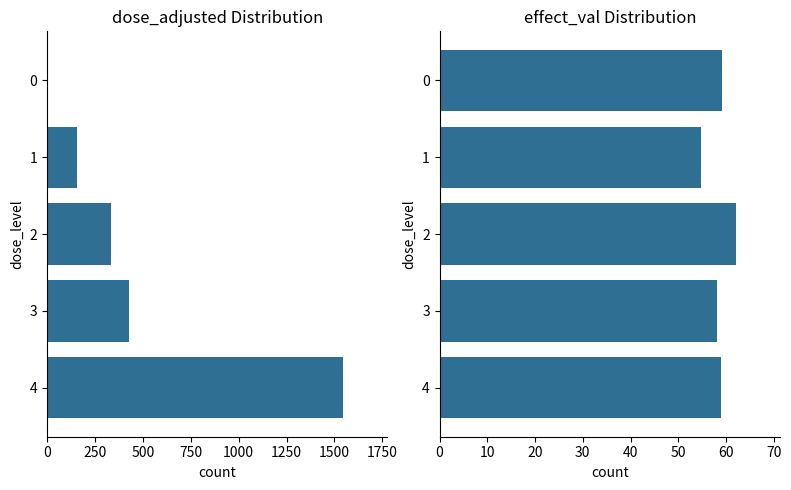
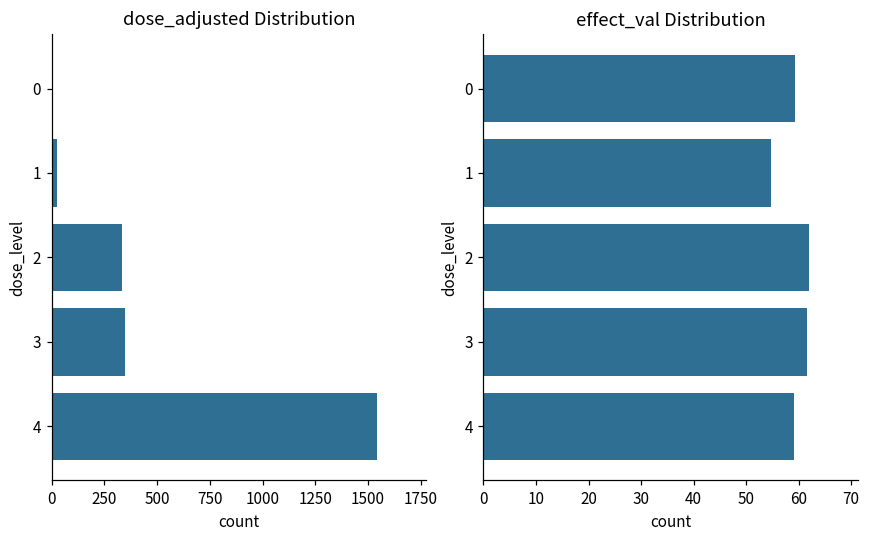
  {
    "dose_adjusted Distribution": {
      "0": 0,
-     "1": 160,
+     "1": 30,
      "2": 340,
-     "3": 430,
+     "3": 350,
      "4": 1550
    },
    "effect_val Distribution": {
      "0": 59,
      "1": 55,
      "2": 62,
-     "3": 58,
+     "3": 62,
      "4": 59
    }
  }
